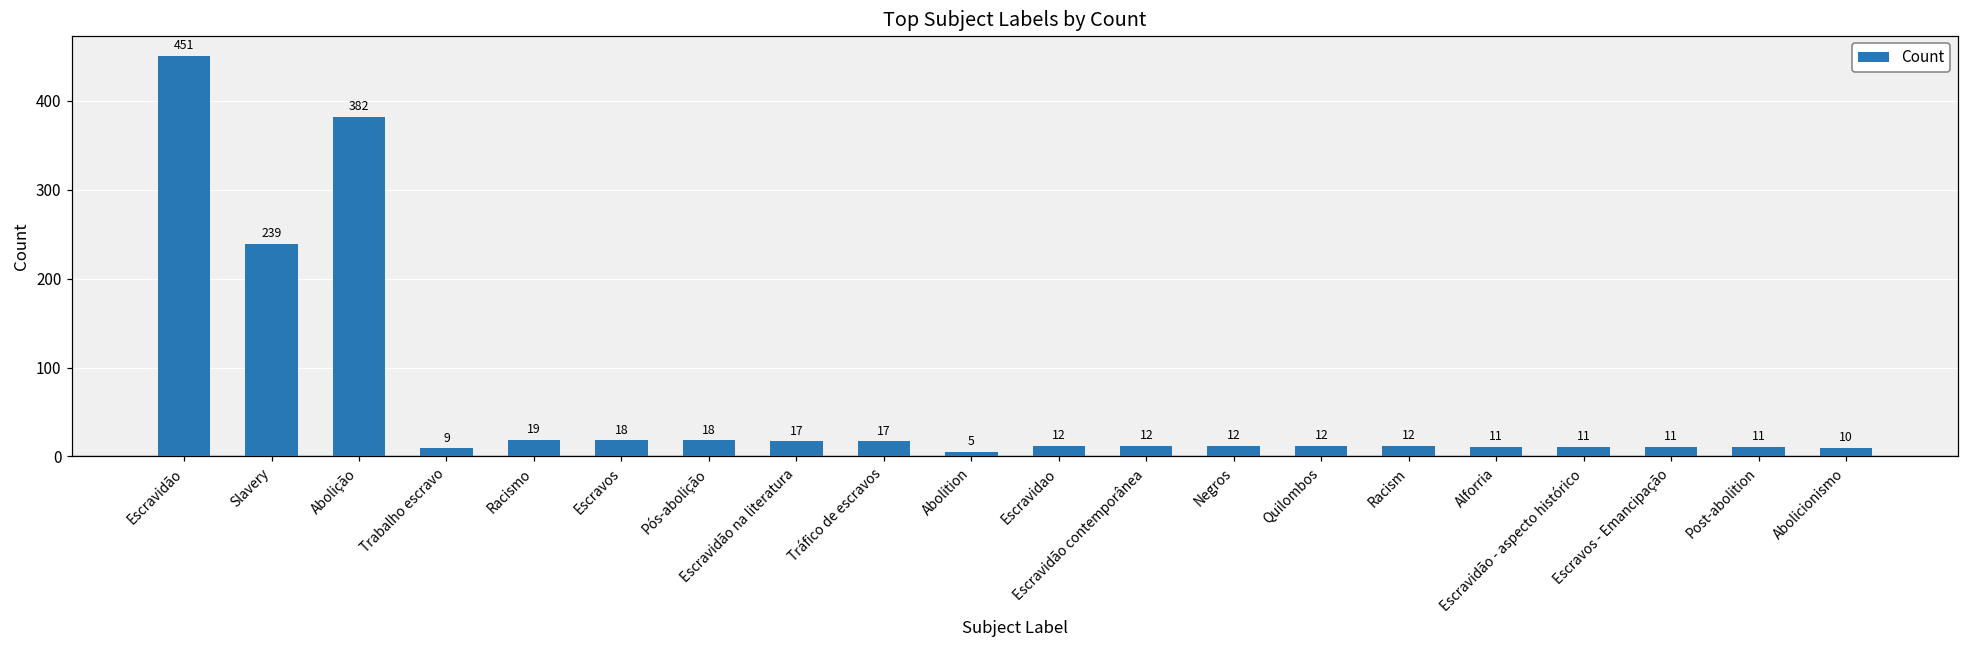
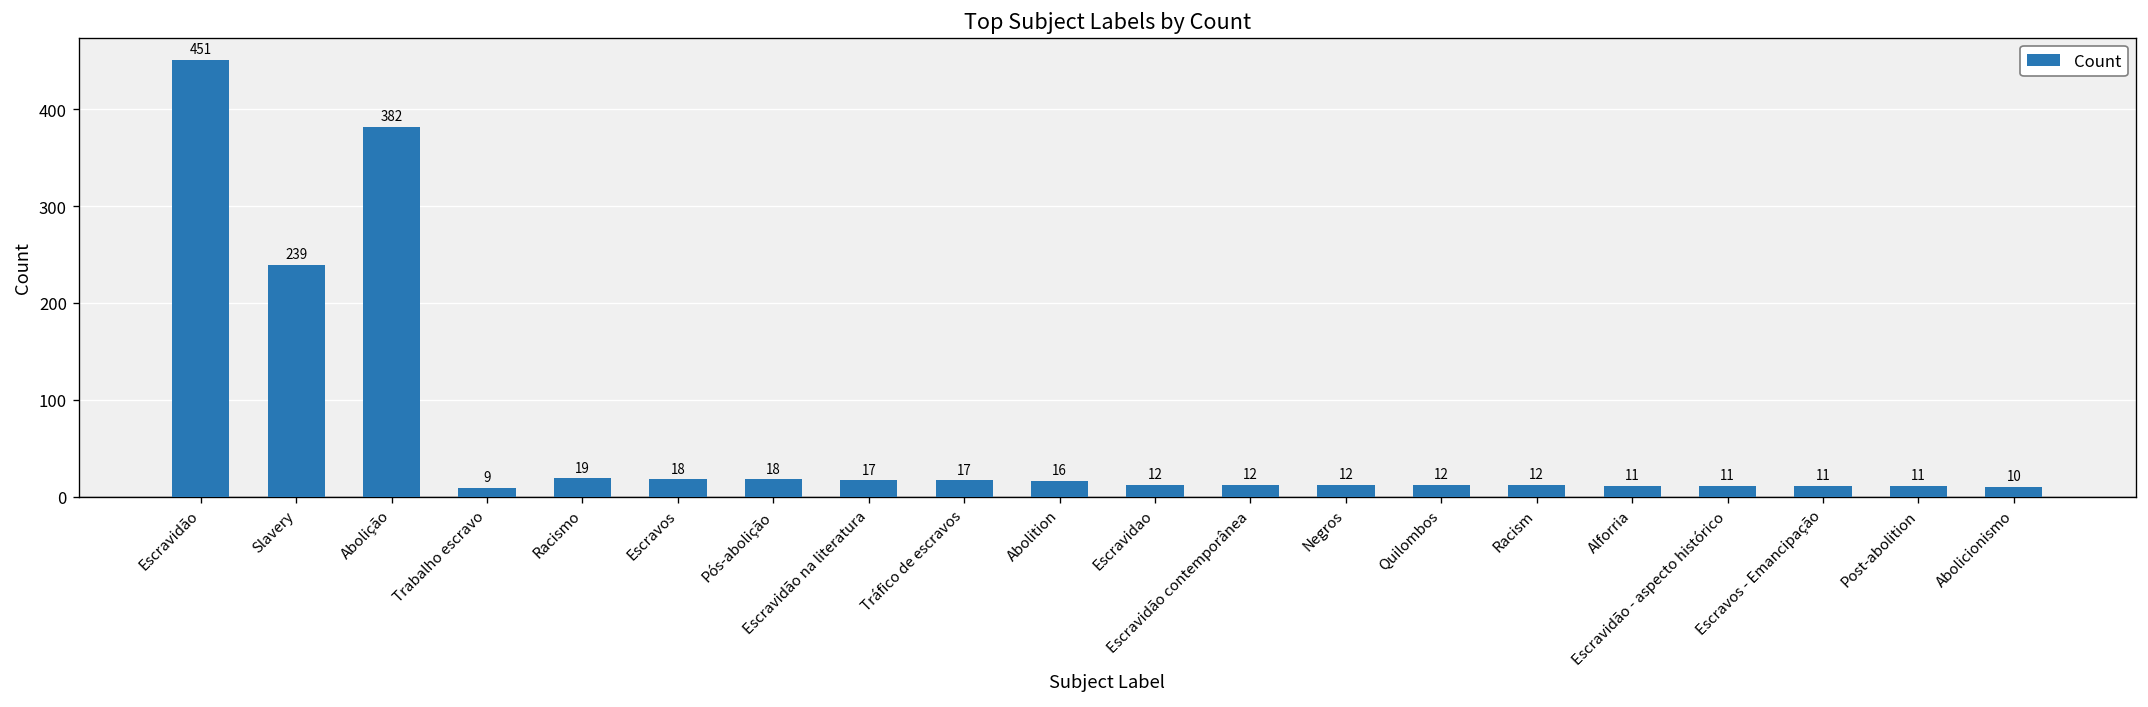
  {
    "Escravidão": 451,
    "Slavery": 239,
    "Abolição": 382,
    "Trabalho escravo": 9,
    "Racismo": 19,
    "Escravos": 18,
    "Pós-abolição": 18,
    "Escravidão na literatura": 17,
    "Tráfico de escravos": 17,
-   "Abolition": 5,
+   "Abolition": 16,
    "Escravidao": 12,
    "Escravidão contemporânea": 12,
    "Negros": 12,
    "Quilombos": 12,
    "Racism": 12,
    "Alforria": 11,
    "Escravidão - aspecto histórico": 11,
    "Escravos - Emancipação": 11,
    "Post-abolition": 11,
    "Abolicionismo": 10
  }
